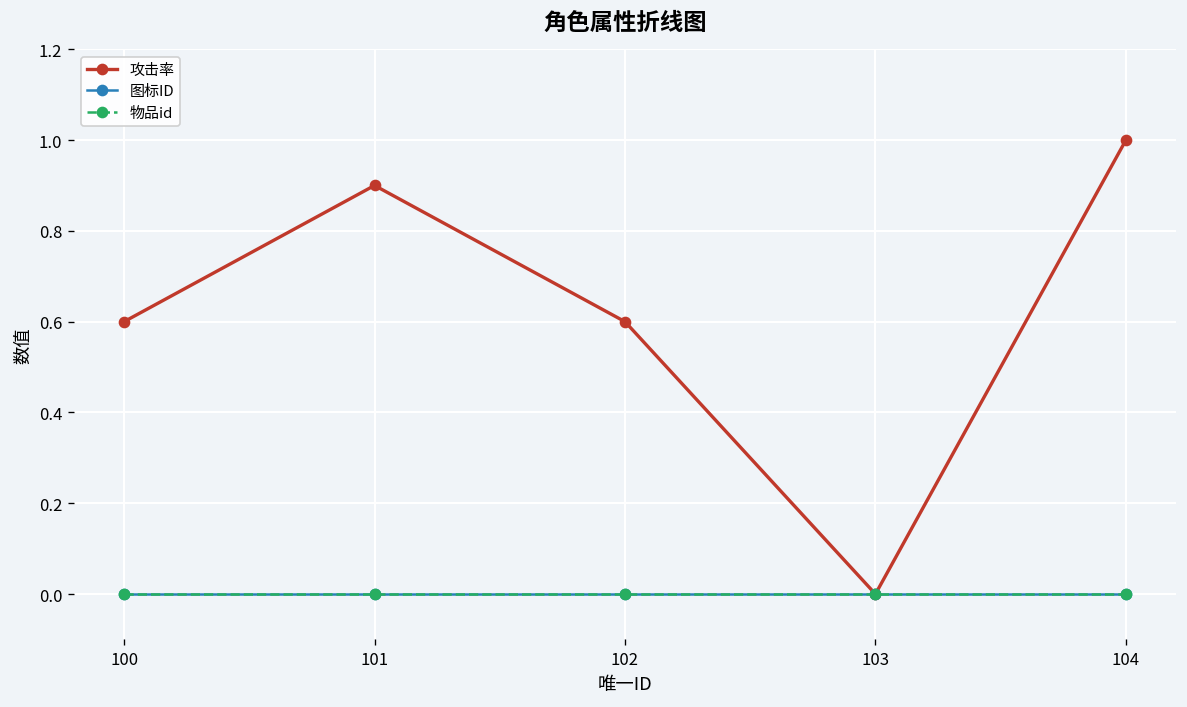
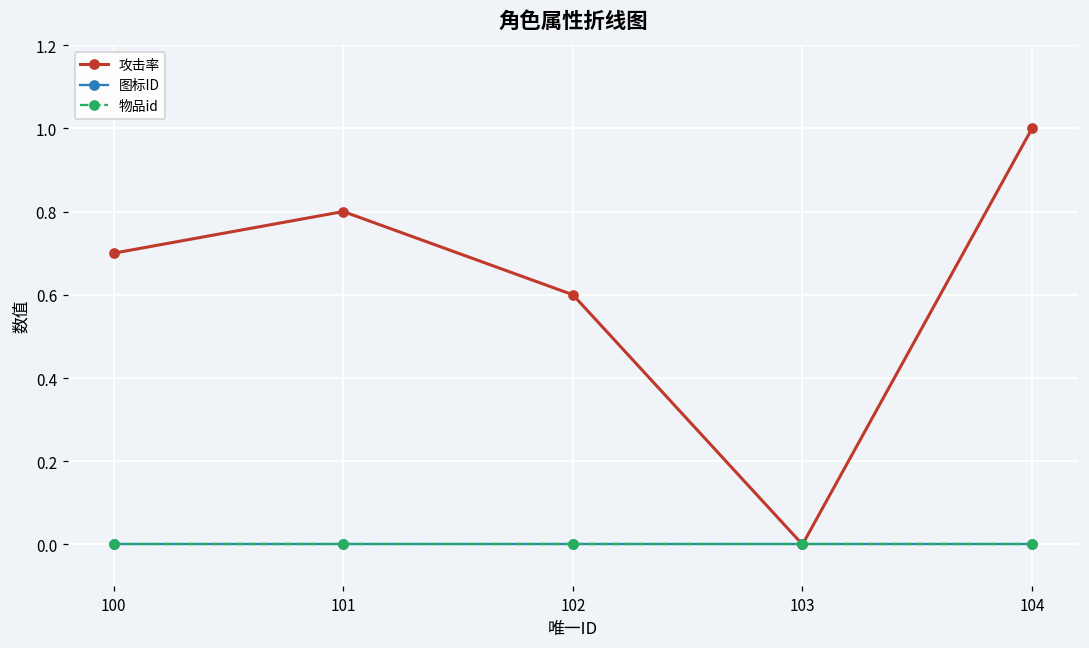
  {
    "攻击率": {
-     "100": 0.6,
-     "101": 0.9,
+     "100": 0.7,
+     "101": 0.8,
      "102": 0.6,
      "104": 1.0
    },
    "物品id": {
      "100": 0.0,
      "101": 0.0,
      "102": 0.0,
      "104": 0.0
    }
  }
